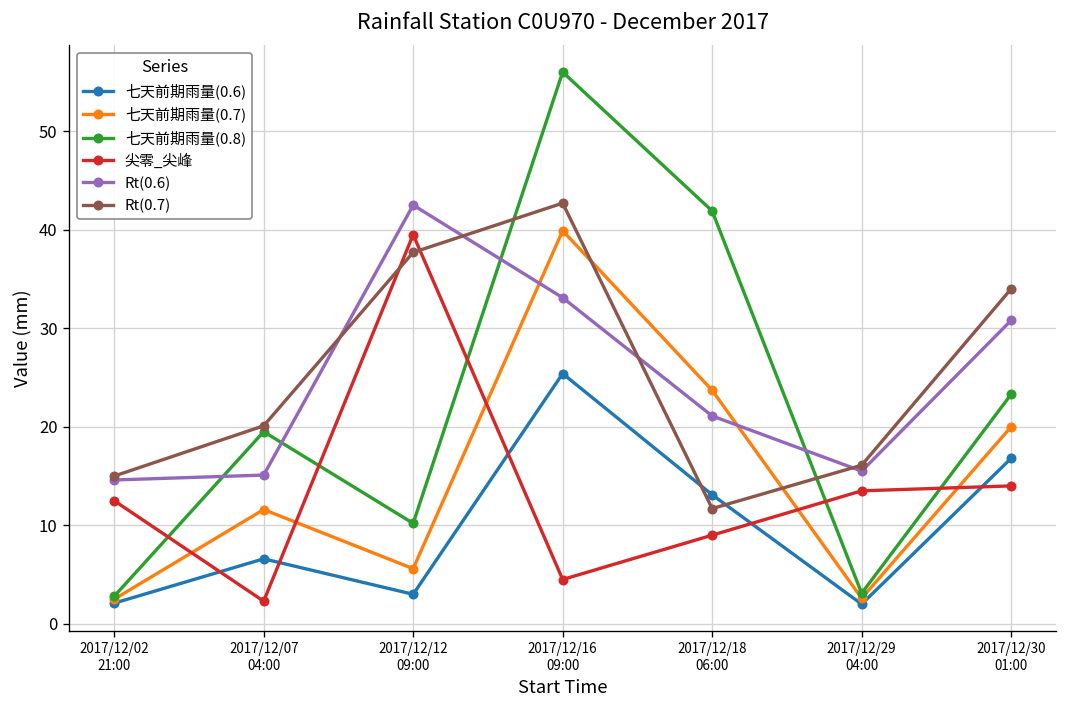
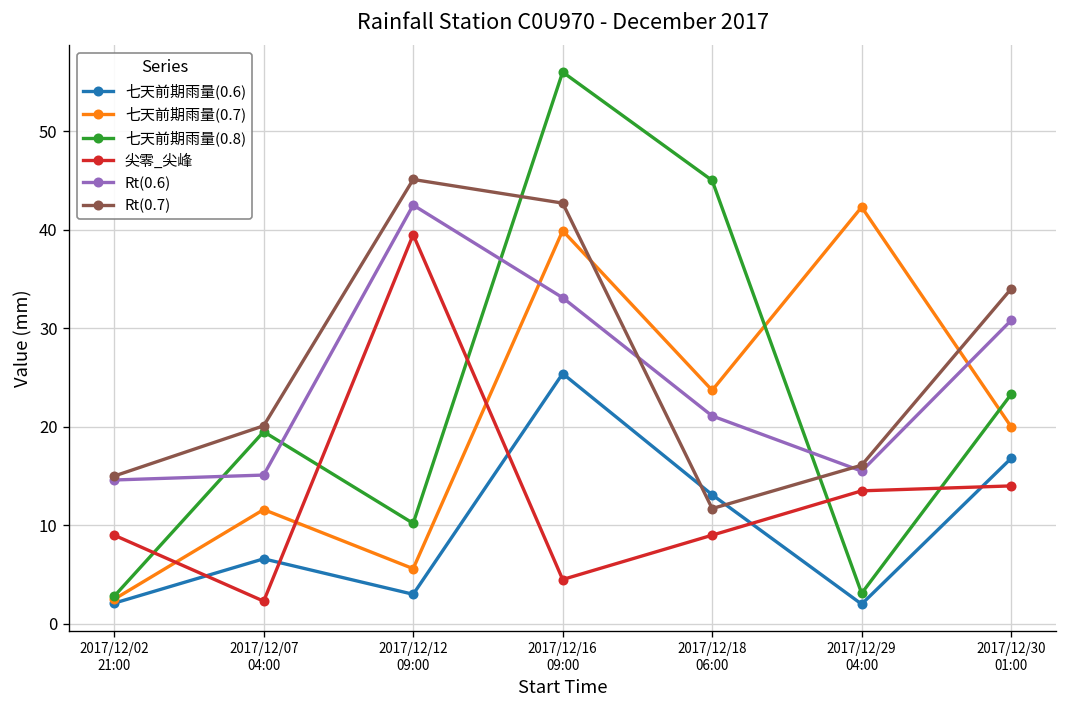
  {
    "七天前期雨量(0.6)": {
      "2017/12/02 21:00": 2,
      "2017/12/07 04:00": 7,
      "2017/12/12 09:00": 3,
      "2017/12/16 09:00": 25,
      "2017/12/18 06:00": 13,
      "2017/12/29 04:00": 2,
      "2017/12/30 01:00": 17
    },
    "七天前期雨量(0.7)": {
      "2017/12/07 04:00": 12,
      "2017/12/12 09:00": 6,
      "2017/12/16 09:00": 40,
      "2017/12/18 06:00": 24,
-     "2017/12/29 04:00": 3,
+     "2017/12/29 04:00": 42,
      "2017/12/30 01:00": 20
    },
    "七天前期雨量(0.8)": {
      "2017/12/07 04:00": 20,
      "2017/12/12 09:00": 10,
      "2017/12/16 09:00": 56,
-     "2017/12/18 06:00": 42,
+     "2017/12/18 06:00": 45,
      "2017/12/29 04:00": 3,
      "2017/12/30 01:00": 23
    },
    "尖零_尖峰": {
-     "2017/12/02 21:00": 13,
+     "2017/12/02 21:00": 9,
      "2017/12/07 04:00": 2,
      "2017/12/12 09:00": 40,
      "2017/12/16 09:00": 5,
      "2017/12/18 06:00": 9,
      "2017/12/29 04:00": 14,
      "2017/12/30 01:00": 14
    },
    "Rt(0.6)": {
      "2017/12/02 21:00": 15,
      "2017/12/07 04:00": 15,
      "2017/12/12 09:00": 43,
      "2017/12/16 09:00": 33,
      "2017/12/18 06:00": 21,
      "2017/12/29 04:00": 16,
      "2017/12/30 01:00": 31
    },
    "Rt(0.7)": {
      "2017/12/02 21:00": 15,
      "2017/12/07 04:00": 20,
-     "2017/12/12 09:00": 38,
+     "2017/12/12 09:00": 45,
      "2017/12/16 09:00": 43,
      "2017/12/18 06:00": 12,
      "2017/12/29 04:00": 16,
      "2017/12/30 01:00": 34
    }
  }
